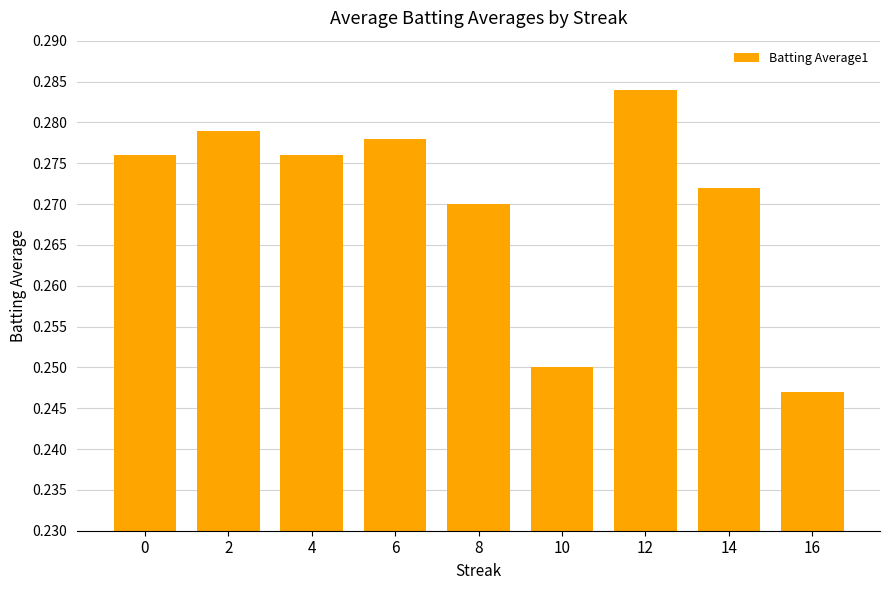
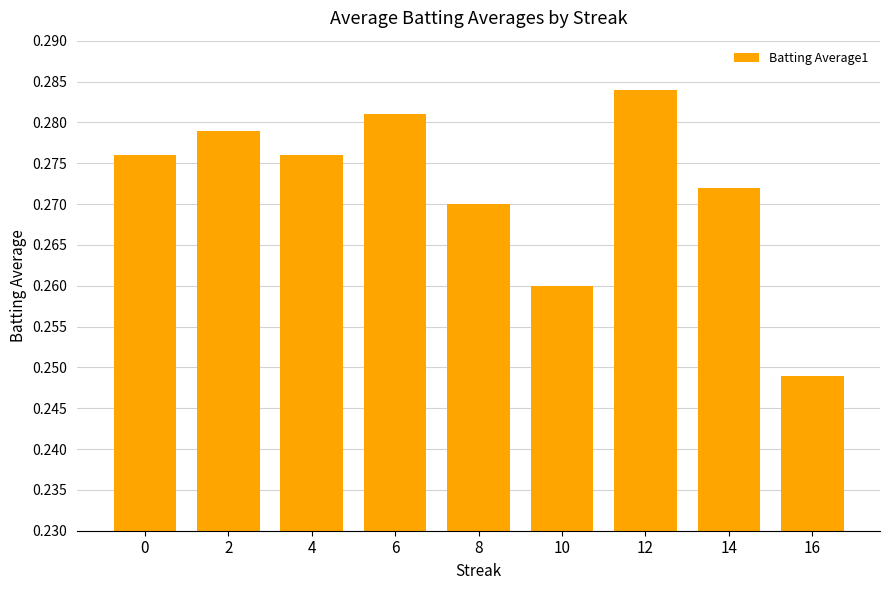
  {
    "0": 0.276,
    "2": 0.279,
    "4": 0.276,
-   "6": 0.278,
+   "6": 0.281,
    "8": 0.270,
-   "10": 0.25,
+   "10": 0.26,
    "12": 0.284,
    "14": 0.272,
-   "16": 0.247
+   "16": 0.249
  }
